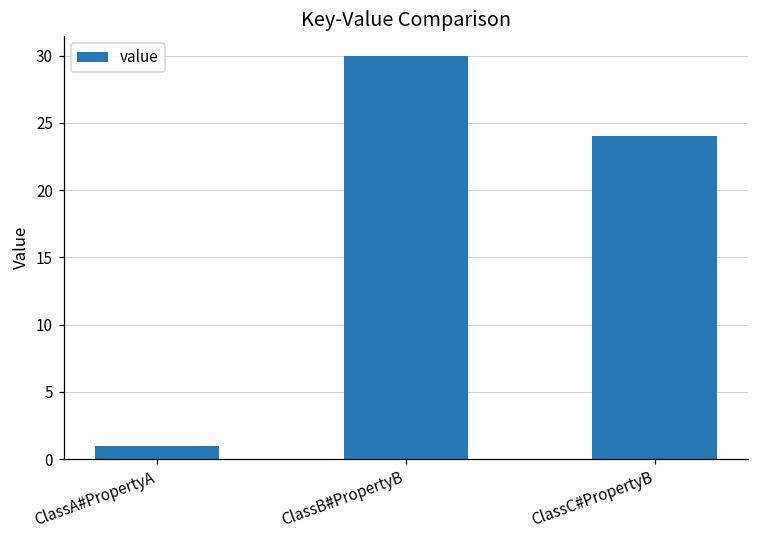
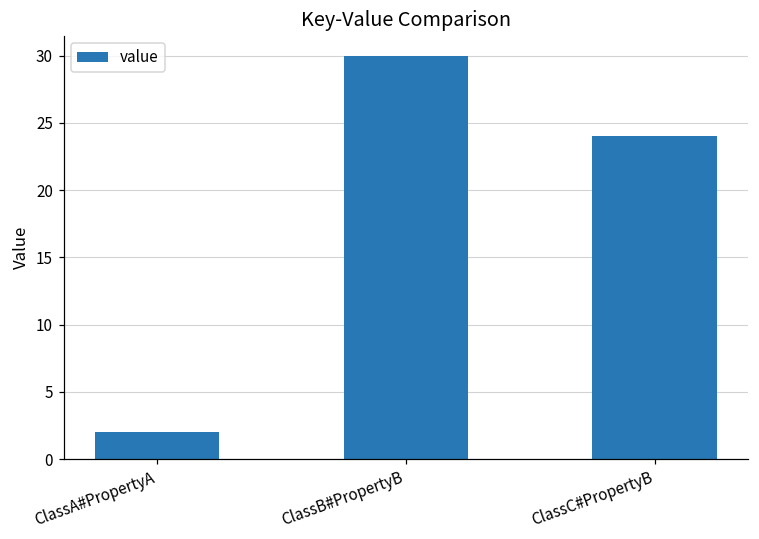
  {
-   "ClassA#PropertyA": 1,
+   "ClassA#PropertyA": 2,
    "ClassB#PropertyB": 30,
    "ClassC#PropertyB": 24
  }
